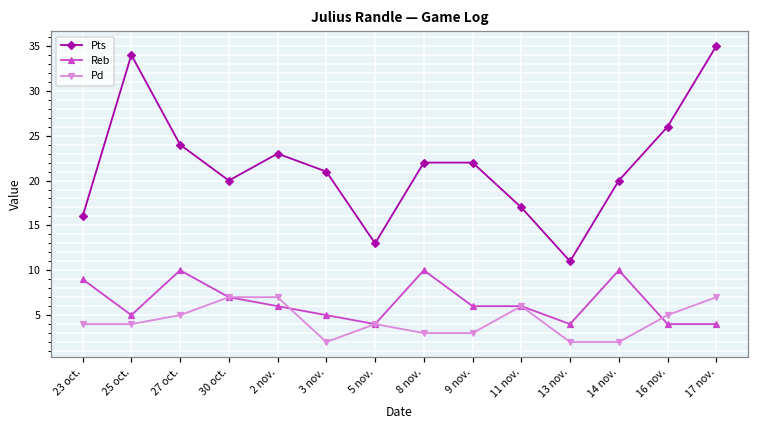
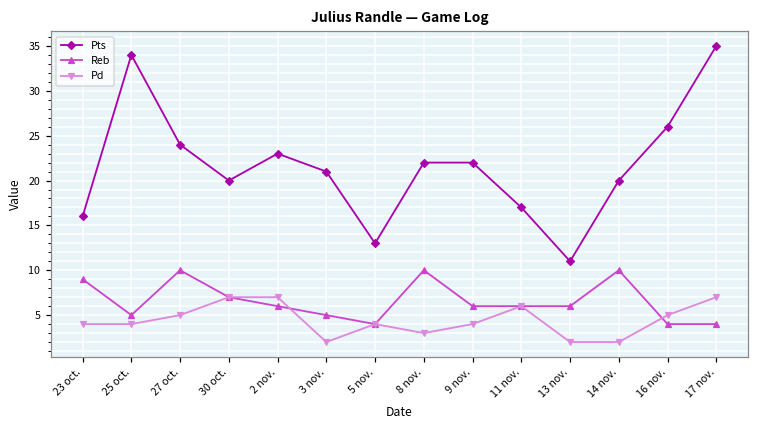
  {
    "Pts": {
      "23 oct.": 16,
      "25 oct.": 34,
      "27 oct.": 24,
      "30 oct.": 20,
      "2 nov.": 23,
      "3 nov.": 21,
      "5 nov.": 13,
      "8 nov.": 22,
      "9 nov.": 22,
      "11 nov.": 17,
      "13 nov.": 11,
      "14 nov.": 20,
      "16 nov.": 26,
      "17 nov.": 35
    },
    "Reb": {
      "23 oct.": 9,
      "25 oct.": 5,
      "27 oct.": 10,
      "2 nov.": 6,
      "3 nov.": 5,
      "8 nov.": 10,
      "9 nov.": 6,
-     "13 nov.": 4,
+     "13 nov.": 6,
      "14 nov.": 10,
      "16 nov.": 4,
      "17 nov.": 4
    },
    "Pd": {
      "23 oct.": 4,
      "25 oct.": 4,
      "27 oct.": 5,
      "2 nov.": 7,
      "3 nov.": 2,
      "8 nov.": 3,
-     "9 nov.": 3,
+     "9 nov.": 4,
      "13 nov.": 2,
      "14 nov.": 2,
      "16 nov.": 5,
      "17 nov.": 7
    }
  }
